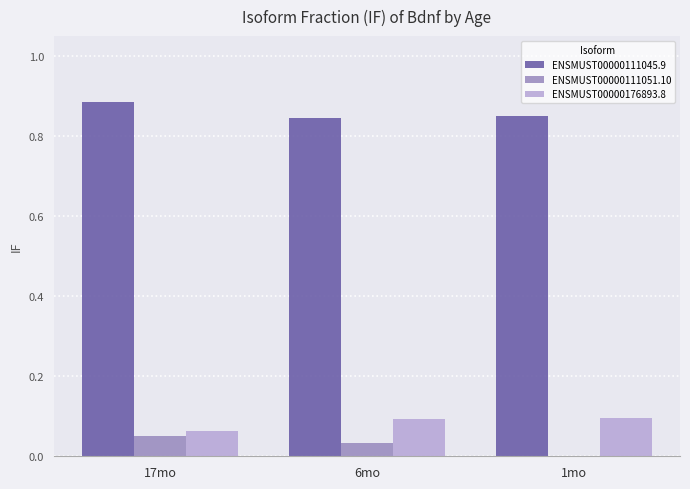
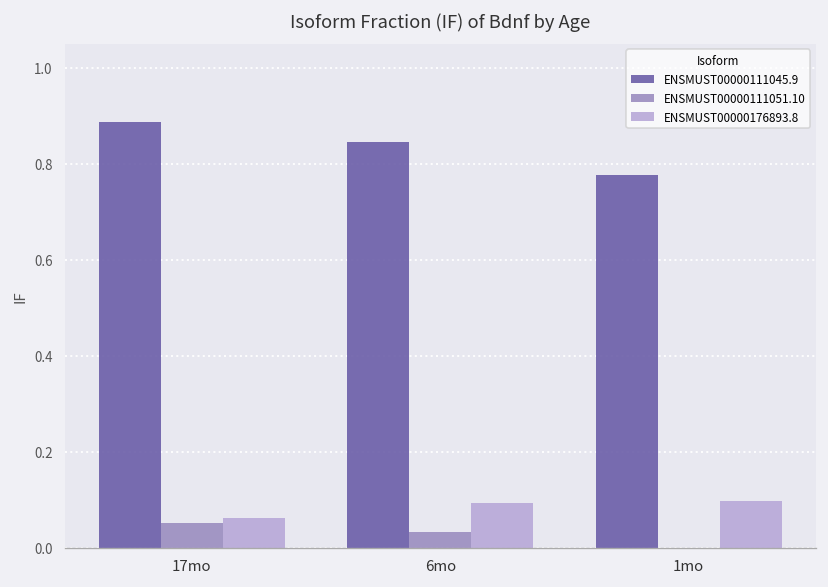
  {
    "ENSMUST00000111045.9": {
      "17mo": 0.89,
      "6mo": 0.85,
-     "1mo": 0.85
+     "1mo": 0.78
    }
  }
